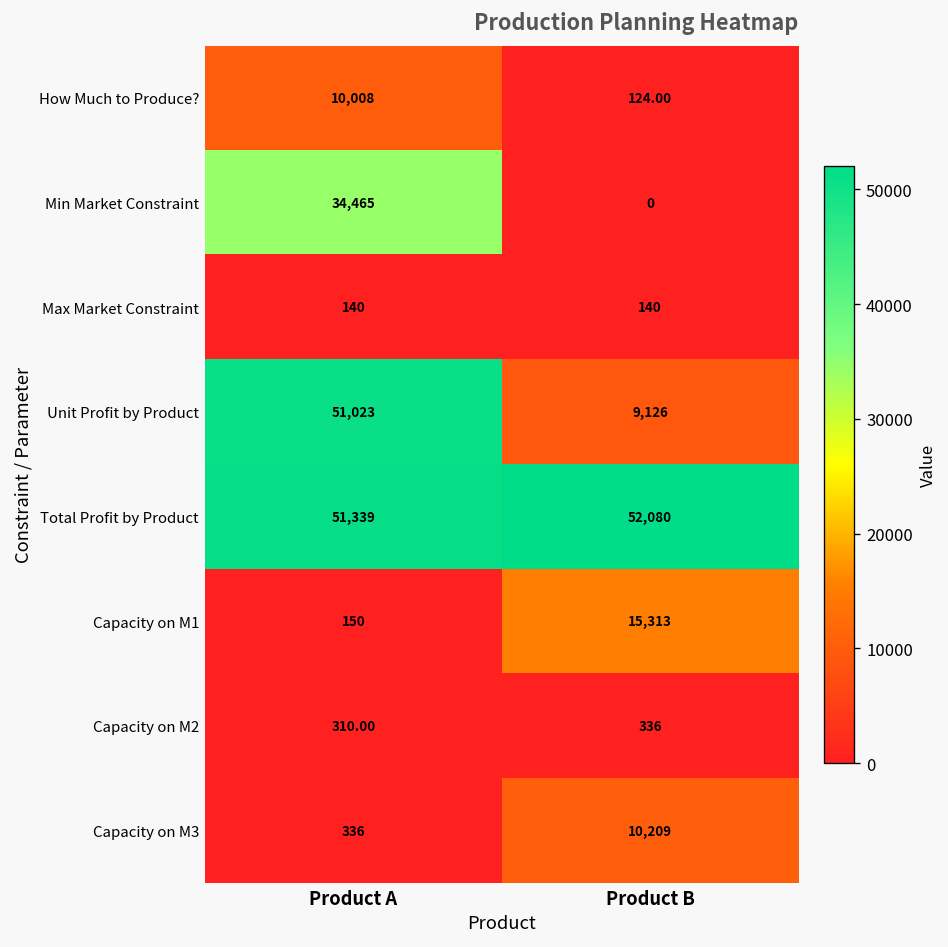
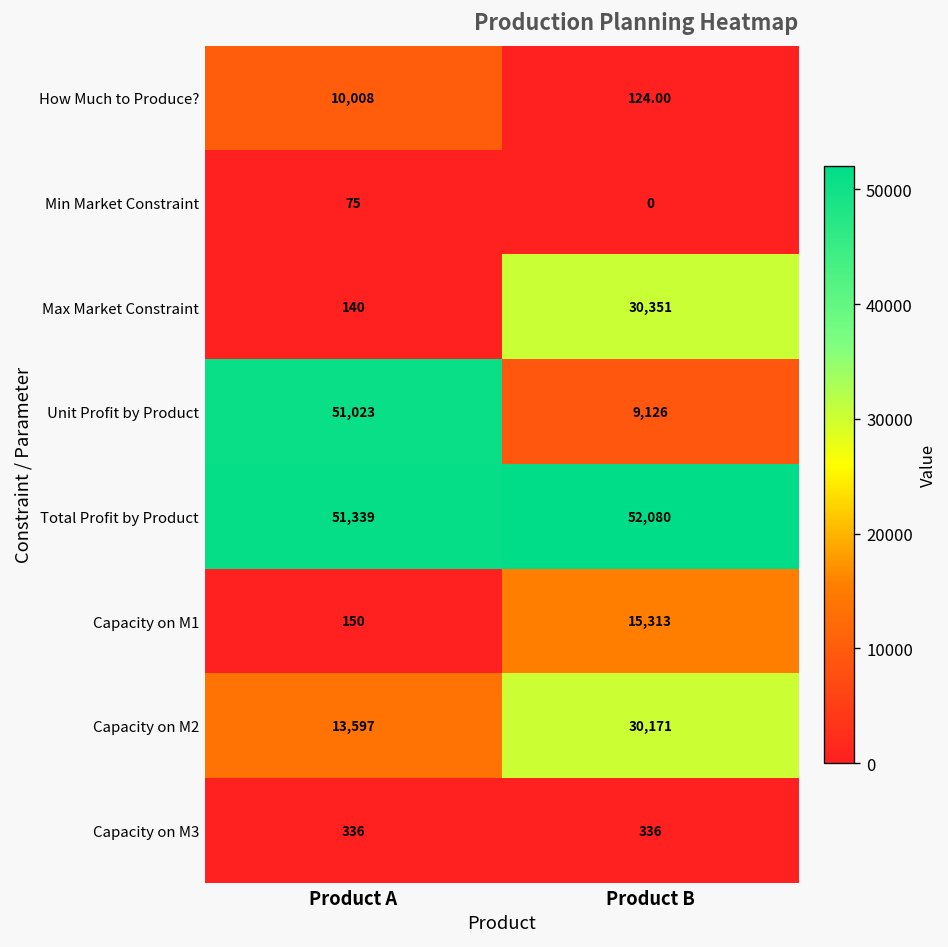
  {
    "How Much to Produce?": {
      "Product A": "10,008",
      "Product B": "124.00"
    },
    "Min Market Constraint": {
-     "Product A": "34,465",
+     "Product A": "75",
      "Product B": "0"
    },
    "Max Market Constraint": {
      "Product A": "140",
-     "Product B": "140"
+     "Product B": "30,351"
    },
    "Unit Profit by Product": {
      "Product A": "51,023",
      "Product B": "9,126"
    },
    "Total Profit by Product": {
      "Product A": "51,339",
      "Product B": "52,080"
    },
    "Capacity on M1": {
      "Product A": "150",
      "Product B": "15,313"
    },
    "Capacity on M2": {
-     "Product A": "310.00",
-     "Product B": "336"
+     "Product A": "13,597",
+     "Product B": "30,171"
    },
    "Capacity on M3": {
      "Product A": "336",
-     "Product B": "10,209"
+     "Product B": "336"
    }
  }
